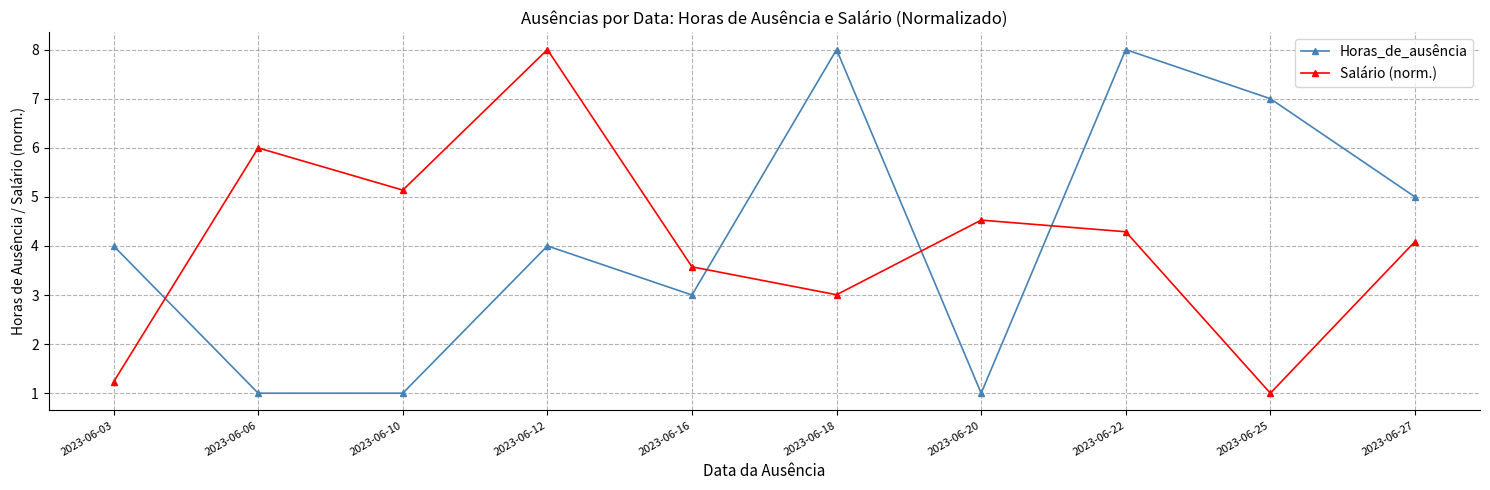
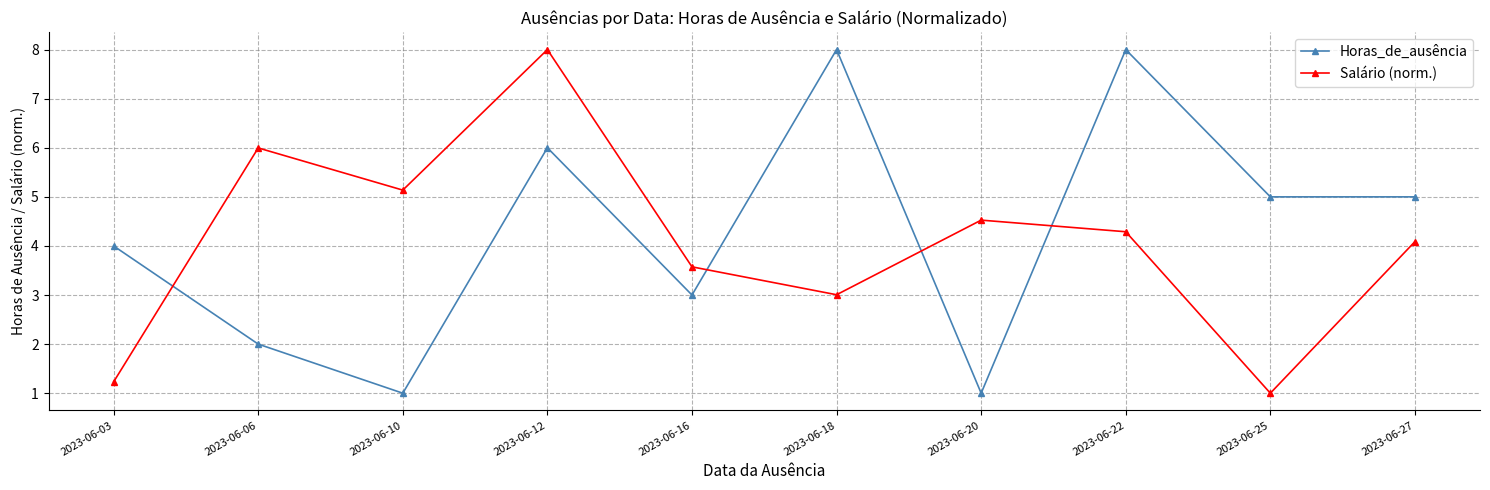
  {
    "Horas_de_ausência": {
      "2023-06-03": 4,
-     "2023-06-06": 1,
+     "2023-06-06": 2,
      "2023-06-10": 1,
-     "2023-06-12": 4,
+     "2023-06-12": 6,
      "2023-06-16": 3,
      "2023-06-18": 8,
      "2023-06-20": 1,
      "2023-06-22": 8,
-     "2023-06-25": 7,
+     "2023-06-25": 5,
      "2023-06-27": 5
    },
    "Salário (norm.)": {
      "2023-06-03": 1.2,
      "2023-06-06": 6,
      "2023-06-10": 5.1,
      "2023-06-12": 8,
      "2023-06-16": 3.6,
      "2023-06-18": 3,
      "2023-06-20": 4.5,
      "2023-06-22": 4.3,
      "2023-06-25": 1,
      "2023-06-27": 4.1
    }
  }
